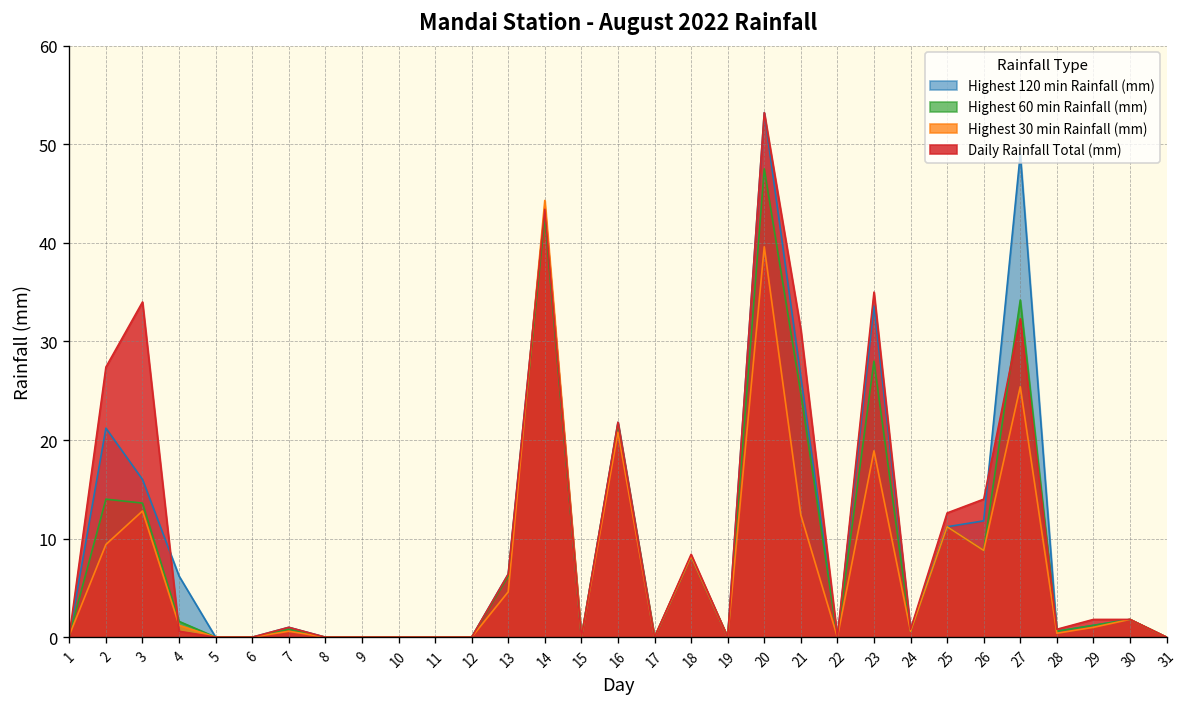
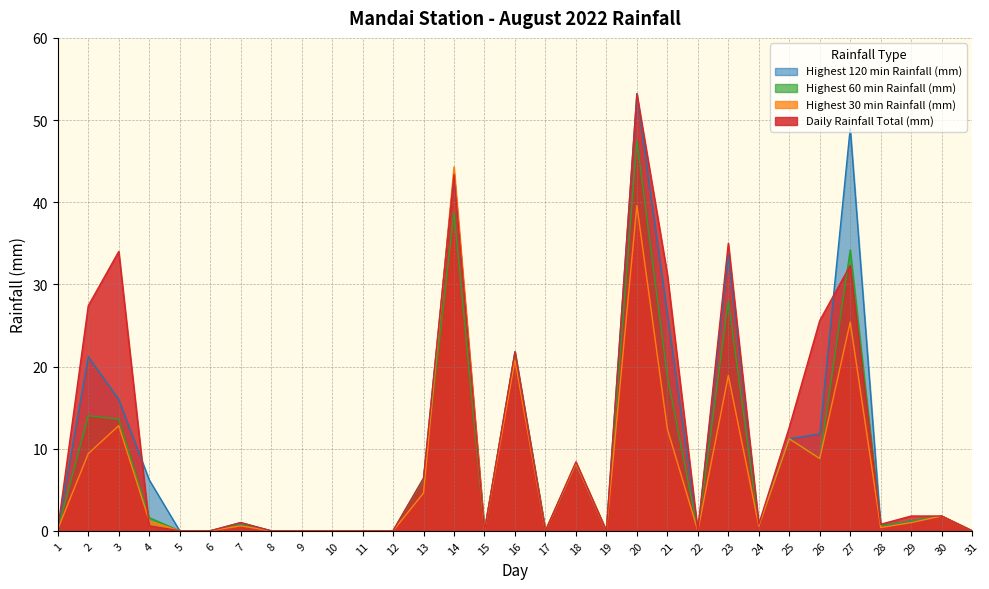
  {
    "Highest 120 min Rainfall (mm)": {
      "2": 21,
      "3": 16,
      "4": 6,
      "21": 26,
      "23": 34,
      "26": 12
    },
    "Highest 60 min Rainfall (mm)": {
      "2": 14,
      "3": 14,
      "4": 2,
-     "14": 43,
+     "14": 39,
      "20": 48,
-     "21": 25,
+     "21": 19,
      "23": 28,
      "27": 34
    },
    "Highest 30 min Rainfall (mm)": {
      "2": 9,
      "3": 13,
      "4": 1,
      "13": 5,
      "14": 44,
      "16": 21,
      "20": 40,
      "21": 12,
      "23": 19,
      "27": 25
    },
    "Daily Rainfall Total (mm)": {
      "2": 27,
      "3": 34,
      "4": 1,
      "21": 31,
      "23": 35,
      "25": 13,
-     "26": 14,
+     "26": 26,
      "27": 32,
      "29": 2
    }
  }
